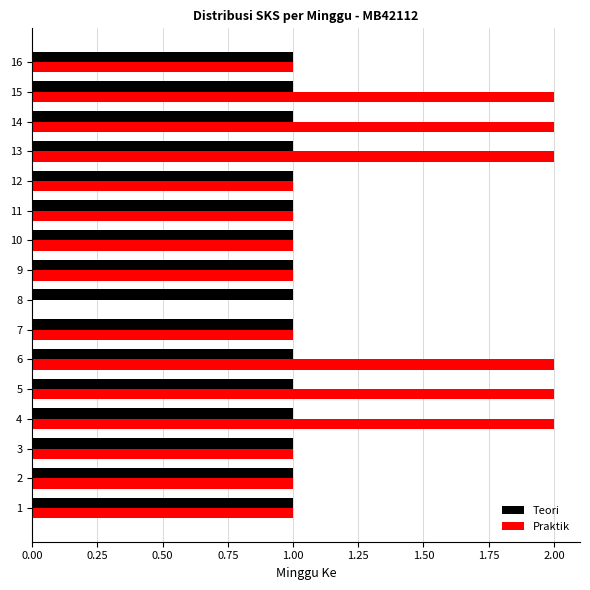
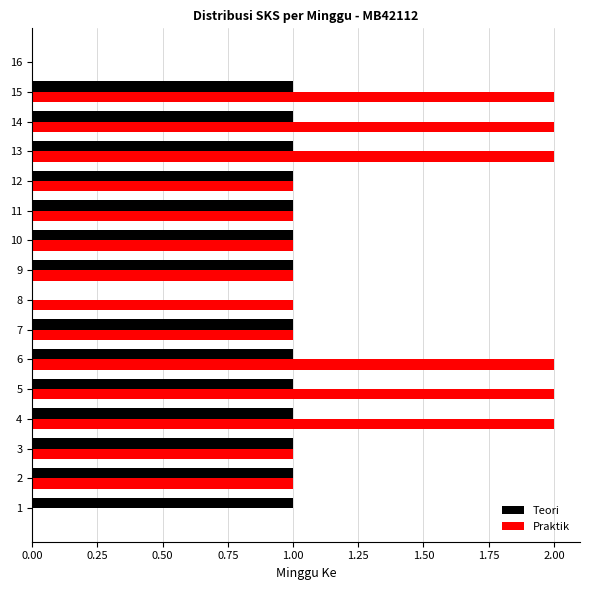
  {
    "Teori": {
-     "16": 1,
+     "16": 0,
      "15": 1,
      "14": 1,
      "13": 1,
      "12": 1,
      "11": 1,
      "10": 1,
      "9": 1,
-     "8": 1,
+     "8": 0,
      "7": 1,
      "6": 1,
      "5": 1,
      "4": 1,
      "3": 1,
      "2": 1,
      "1": 1
    },
    "Praktik": {
-     "16": 1,
+     "16": 0,
      "15": 2,
      "14": 2,
      "13": 2,
      "12": 1,
      "11": 1,
      "10": 1,
      "9": 1,
-     "8": 0,
+     "8": 1,
      "7": 1,
      "6": 2,
      "5": 2,
      "4": 2,
      "3": 1,
      "2": 1,
-     "1": 1
+     "1": 0
    }
  }
